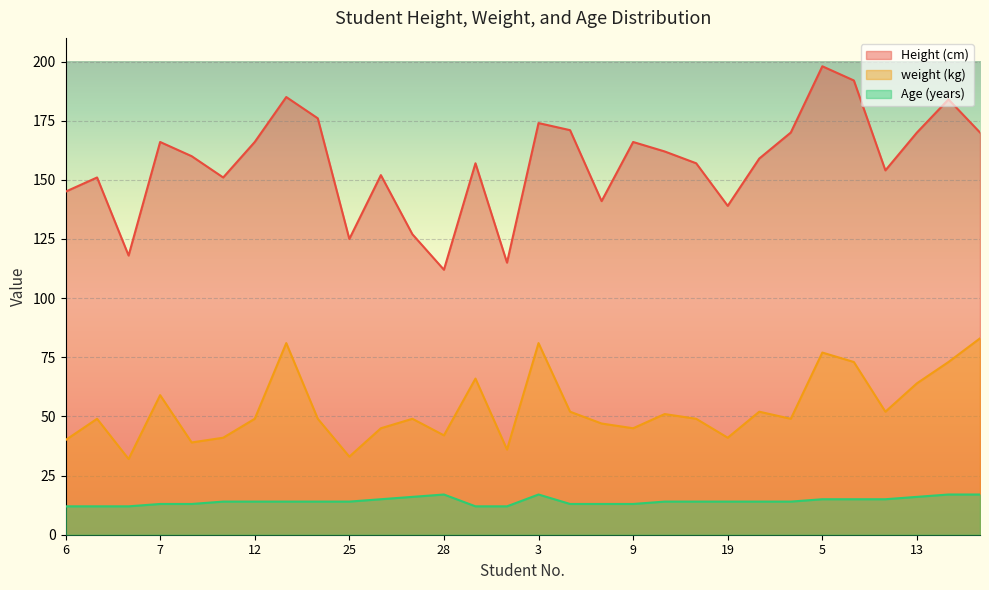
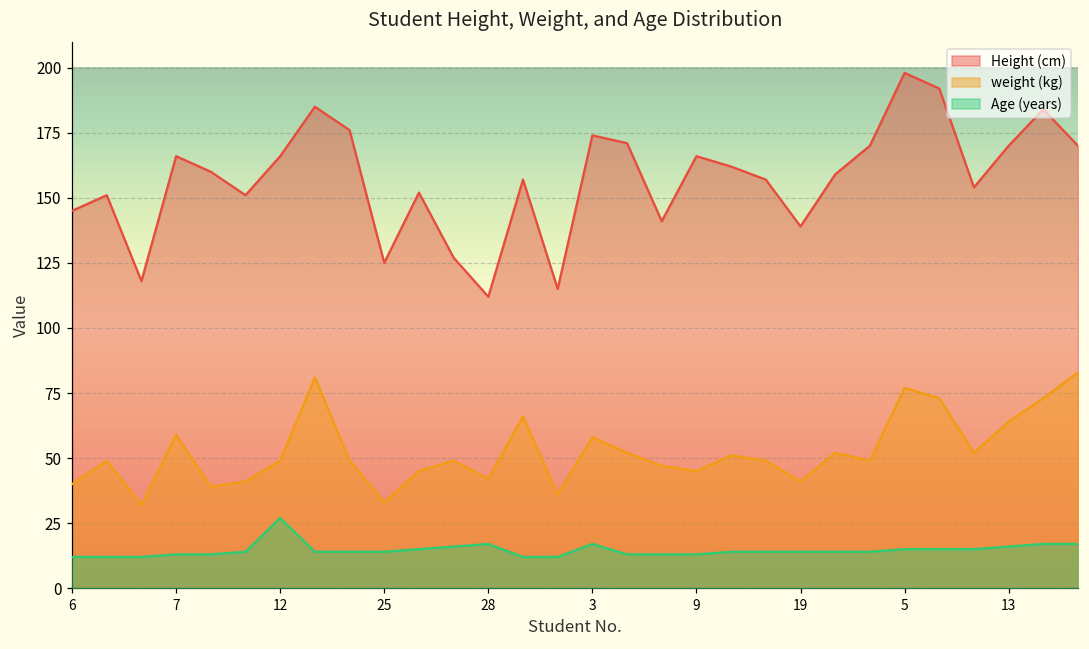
  {
    "Height (cm)": {
      "6": 145,
      "12": 166,
      "3": 174,
      "9": 166
    },
    "weight (kg)": {
      "6": 40,
      "12": 49,
-     "3": 81,
+     "3": 58,
      "9": 45
    },
    "Age (years)": {
      "6": 12,
-     "12": 14,
+     "12": 27,
      "3": 17,
      "9": 13
    }
  }
